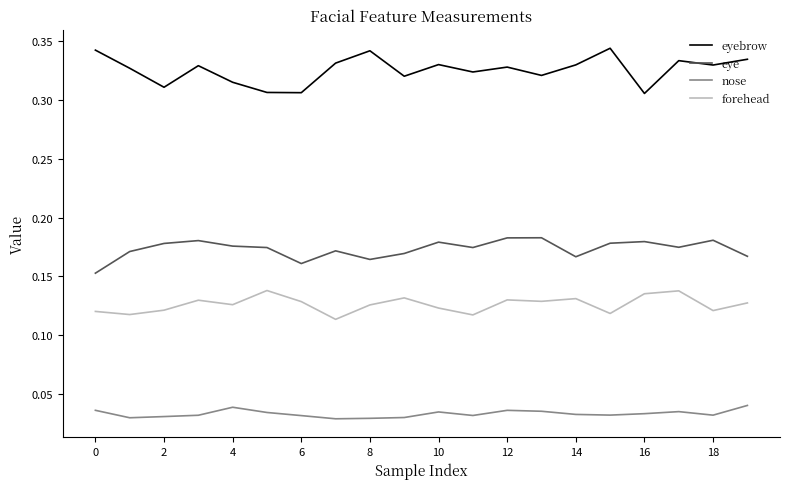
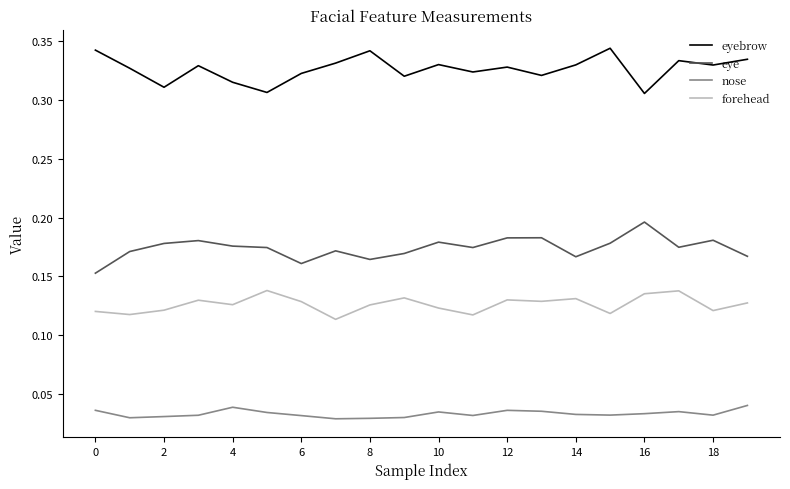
  {
    "eyebrow": {
      "0": 0.342,
      "2": 0.311,
      "4": 0.315,
-     "6": 0.306,
+     "6": 0.323,
      "8": 0.342,
      "10": 0.330,
      "12": 0.328,
      "14": 0.330,
      "16": 0.306,
      "18": 0.330
    },
    "eye": {
      "0": 0.153,
      "2": 0.178,
      "4": 0.176,
      "6": 0.161,
      "8": 0.164,
      "10": 0.179,
      "12": 0.183,
      "14": 0.167,
-     "16": 0.180,
+     "16": 0.196,
      "18": 0.181
    },
    "nose": {
      "0": 0.036,
      "2": 0.031,
      "4": 0.039,
      "6": 0.032,
      "8": 0.029,
      "10": 0.035,
      "12": 0.036,
      "14": 0.033,
      "16": 0.033,
      "18": 0.032
    },
    "forehead": {
      "0": 0.120,
      "2": 0.121,
      "4": 0.126,
      "6": 0.129,
      "8": 0.126,
      "10": 0.123,
      "12": 0.130,
      "14": 0.131,
      "16": 0.135,
      "18": 0.121
    }
  }
